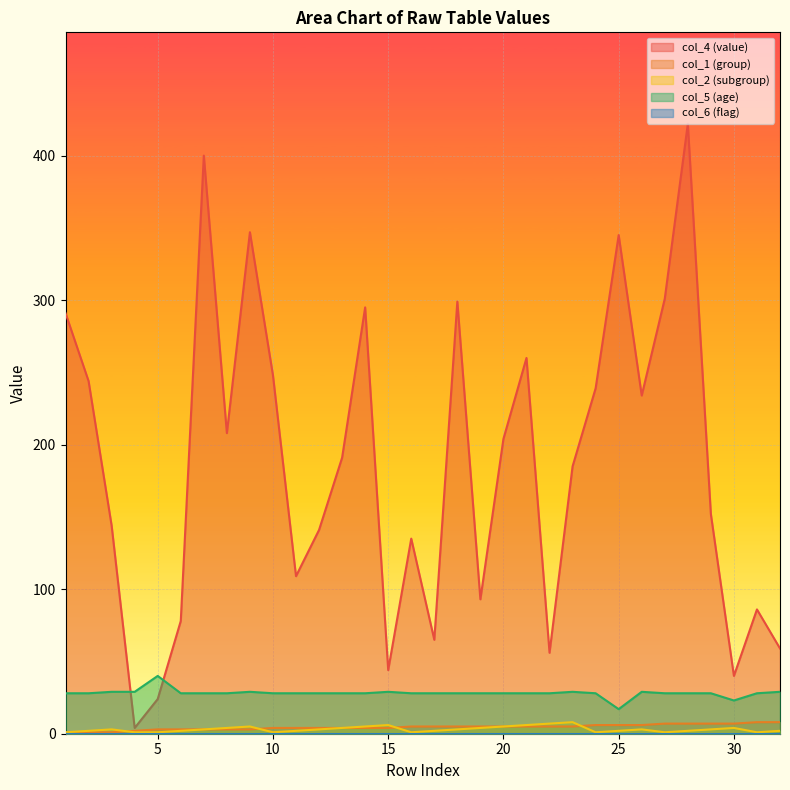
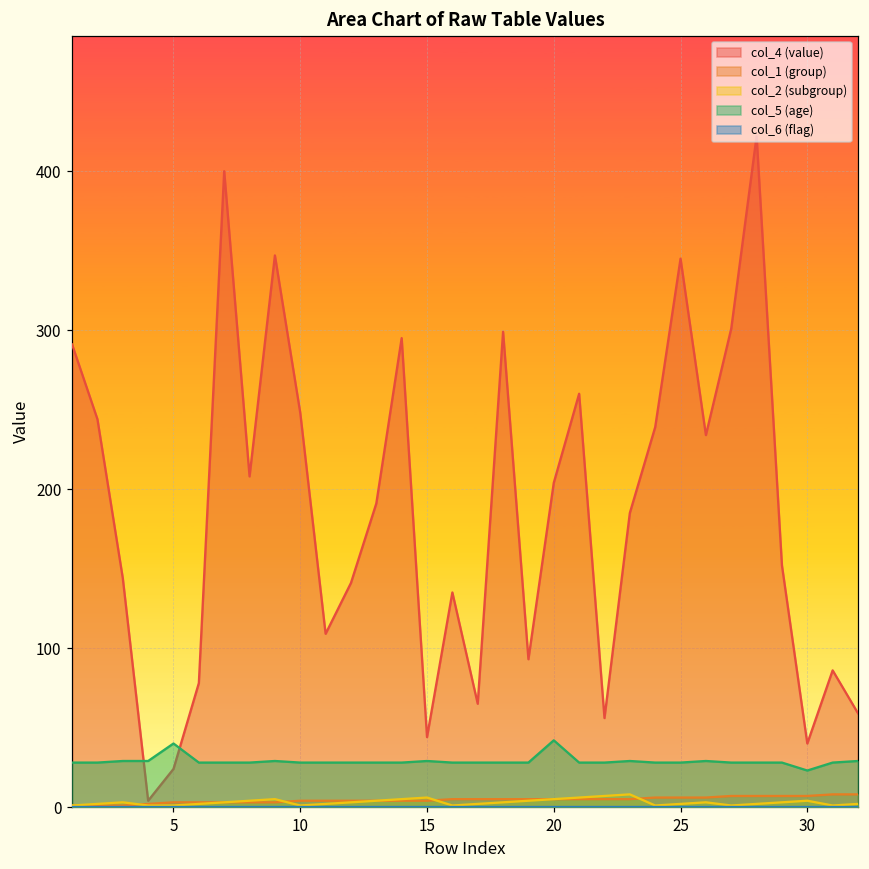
  {
    "col_5 (age)": {
      "5": 40,
      "10": 28,
      "15": 29,
-     "20": 28,
-     "25": 17,
+     "20": 42,
+     "25": 28,
      "30": 23
    },
    "col_6 (flag)": {
      "15": 0,
      "20": 0,
      "25": 0,
      "30": 0
    }
  }
